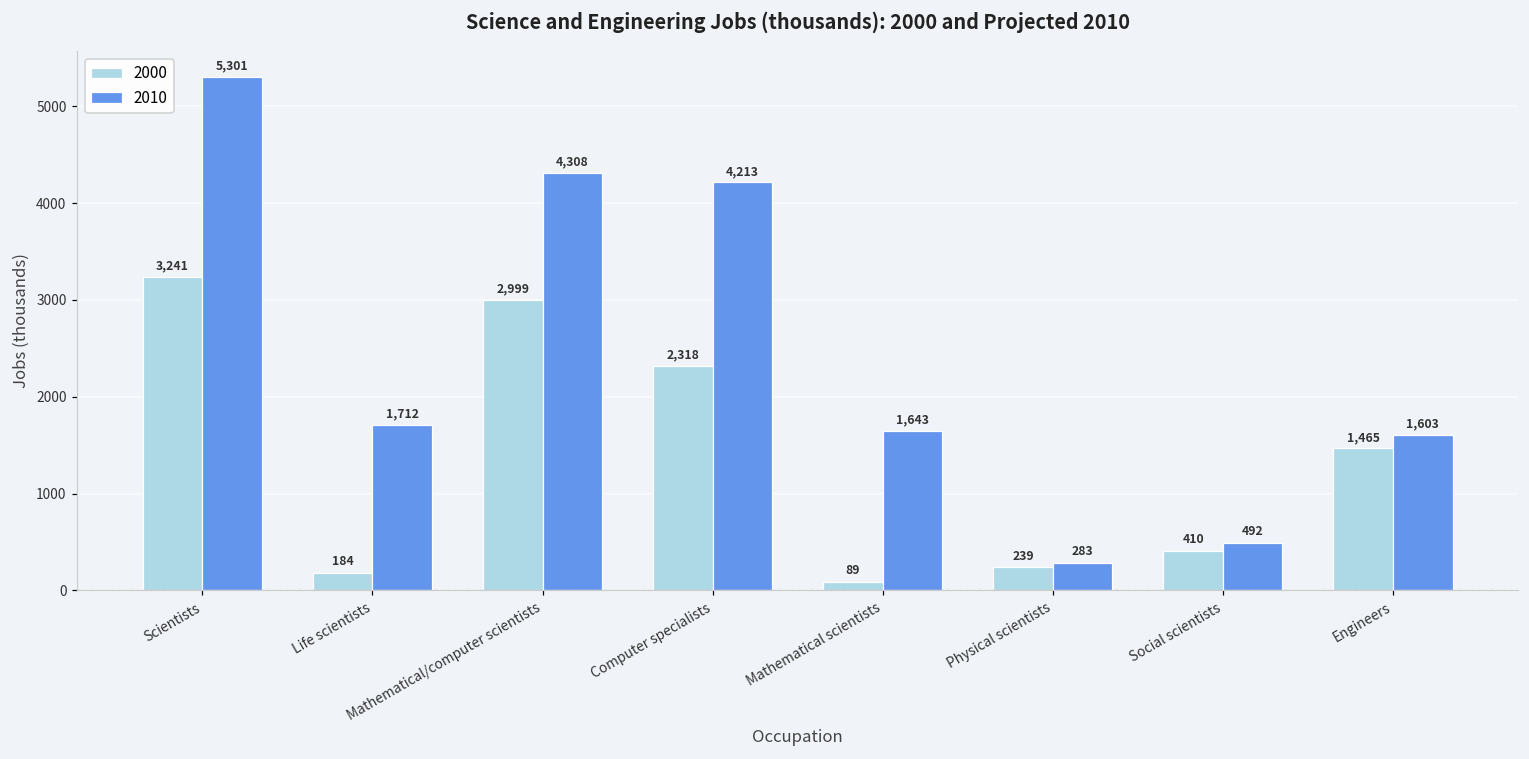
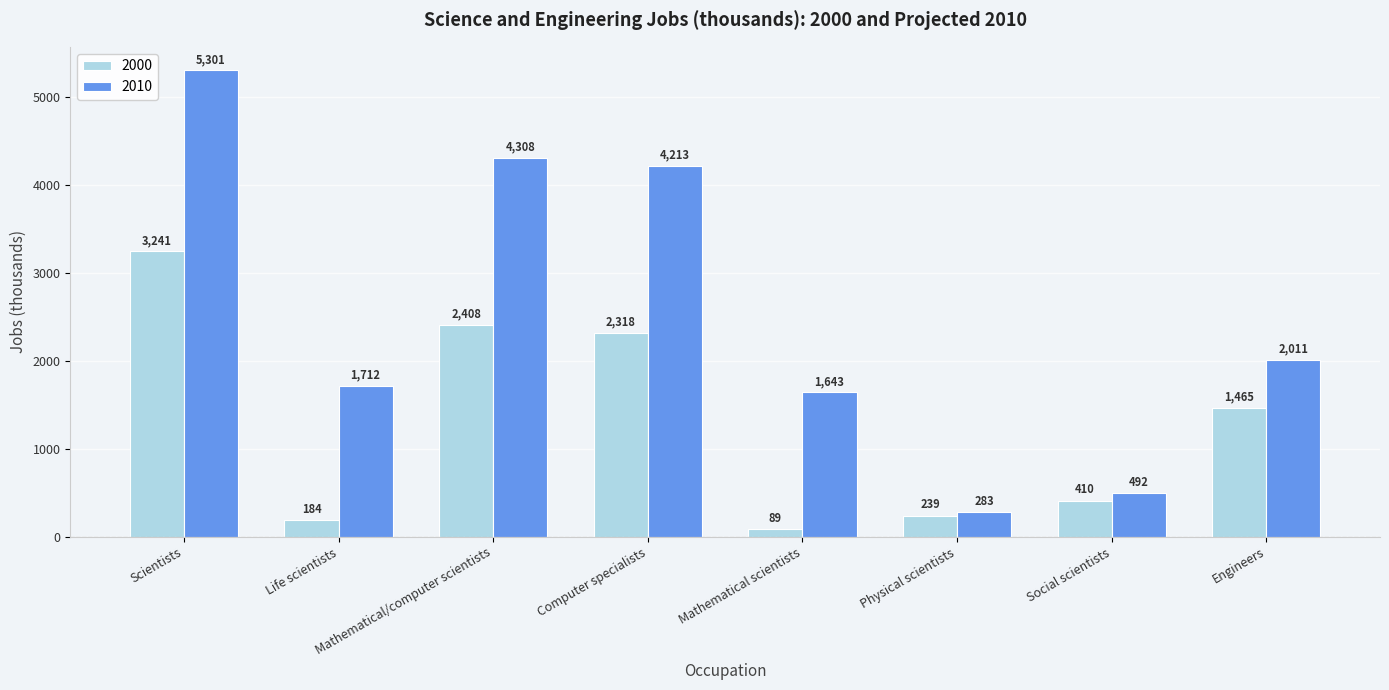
  {
    "2000": {
      "Scientists": "3,241",
      "Life scientists": "184",
-     "Mathematical/computer scientists": "2,999",
+     "Mathematical/computer scientists": "2,408",
      "Computer specialists": "2,318",
      "Mathematical scientists": "89",
      "Physical scientists": "239",
      "Social scientists": "410",
      "Engineers": "1,465"
    },
    "2010": {
      "Scientists": "5,301",
      "Life scientists": "1,712",
      "Mathematical/computer scientists": "4,308",
      "Computer specialists": "4,213",
      "Mathematical scientists": "1,643",
      "Physical scientists": "283",
      "Social scientists": "492",
-     "Engineers": "1,603"
+     "Engineers": "2,011"
    }
  }
